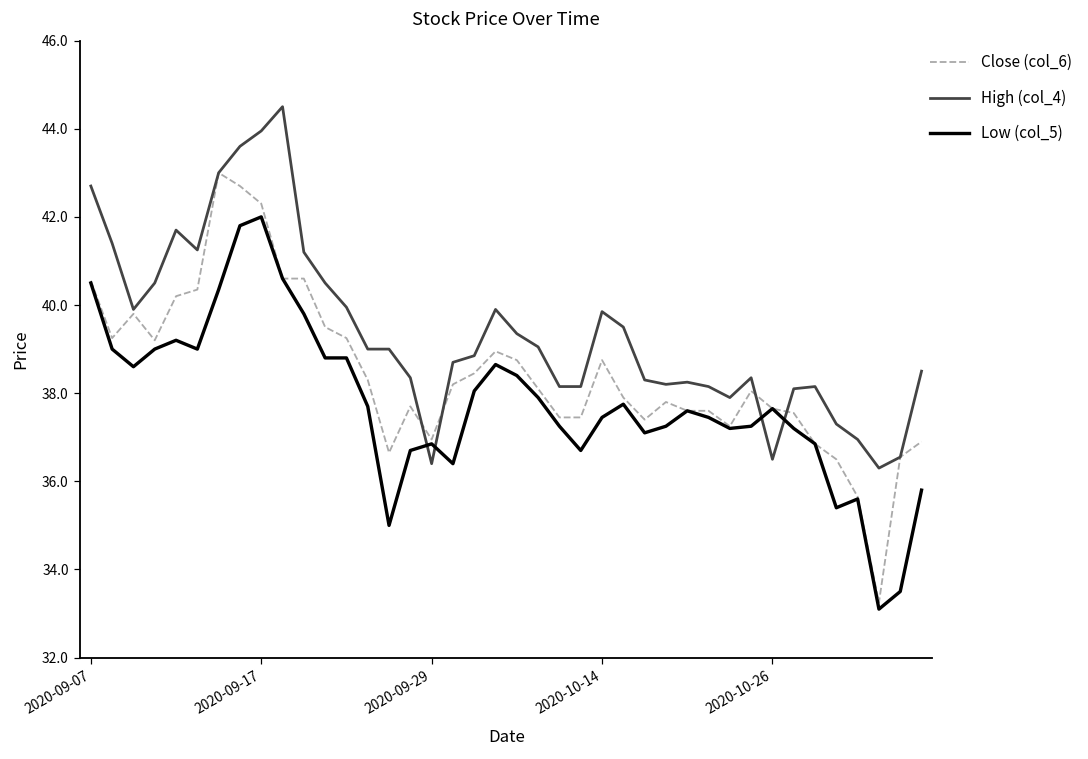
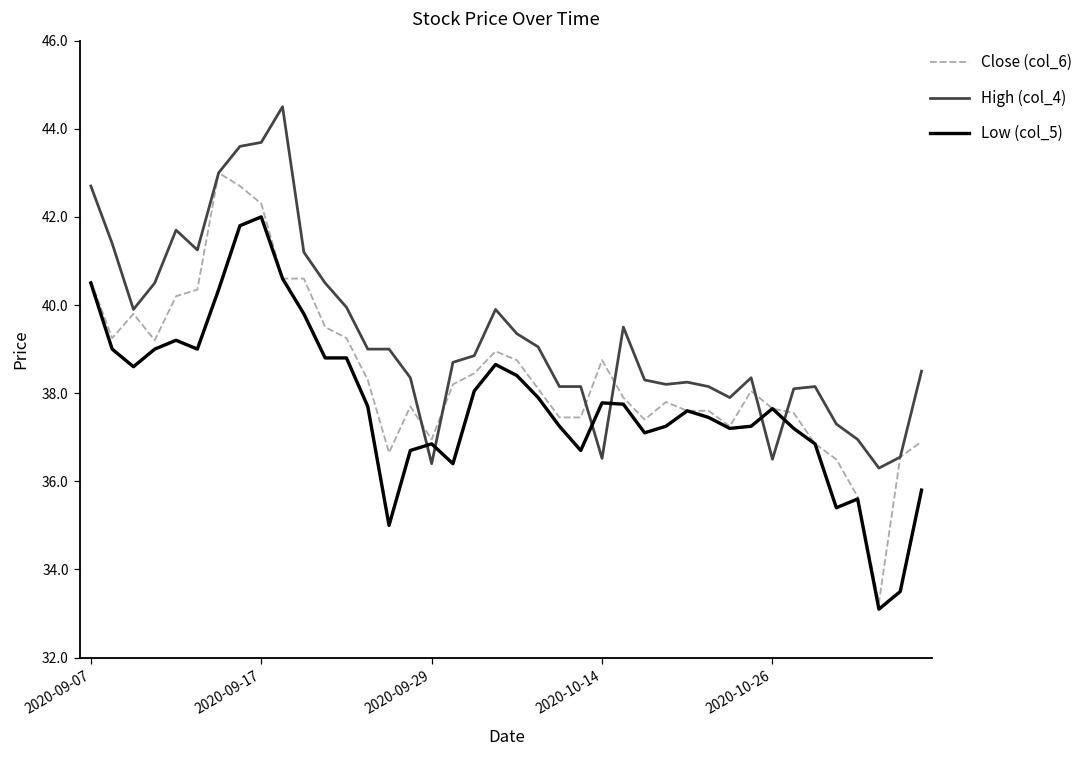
  {
    "Close (col_6)": {
      "2020-09-17": 42.3,
      "2020-09-29": 37.0,
      "2020-10-14": 38.8
    },
    "High (col_4)": {
      "2020-09-07": 42.7,
-     "2020-09-17": 44.0,
+     "2020-09-17": 43.7,
      "2020-09-29": 36.4,
-     "2020-10-14": 39.9,
+     "2020-10-14": 36.5,
      "2020-10-26": 36.5
    },
    "Low (col_5)": {
      "2020-09-17": 42.0,
      "2020-09-29": 36.9,
-     "2020-10-14": 37.5
+     "2020-10-14": 37.8
    }
  }
